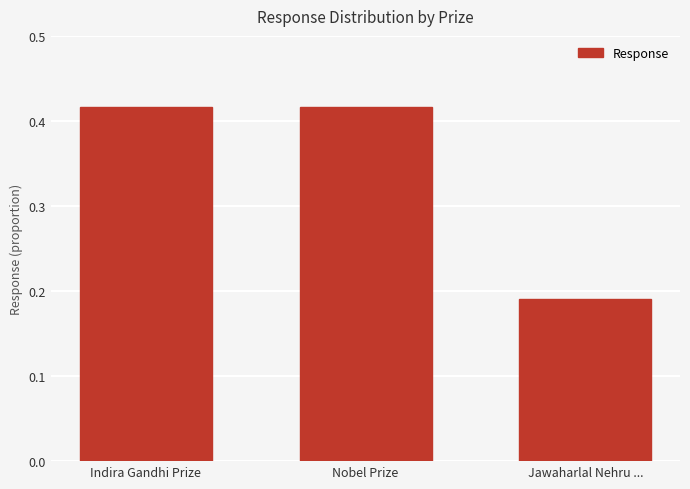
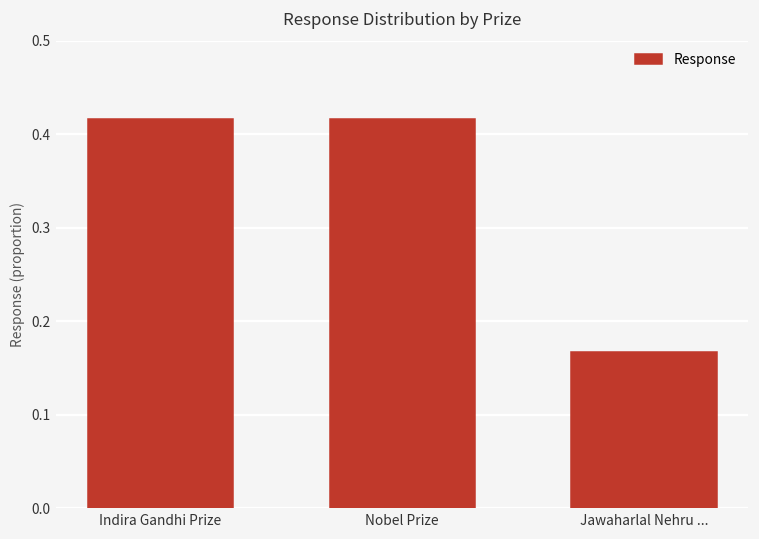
  {
    "Indira Gandhi Prize": 0.42,
    "Nobel Prize": 0.42,
-   "Jawaharlal Nehru ...": 0.19
+   "Jawaharlal Nehru ...": 0.17
  }
